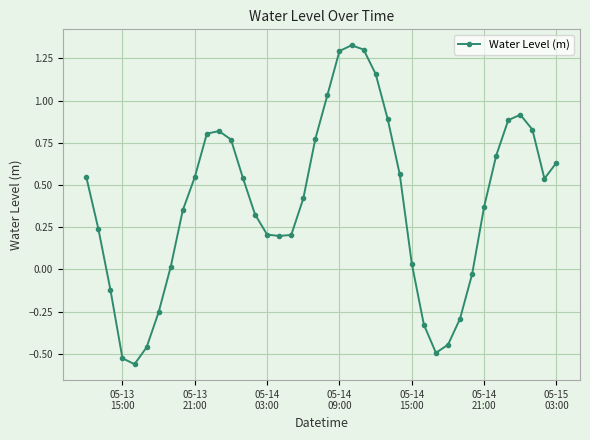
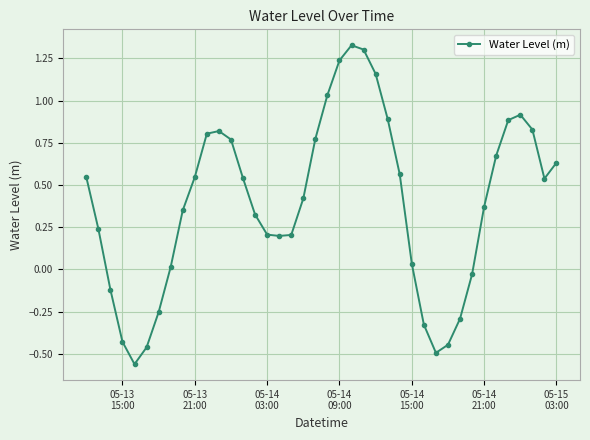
  {
-   "05-13 15:00": -0.53,
+   "05-13 15:00": -0.43,
    "05-13 21:00": 0.55,
    "05-14 03:00": 0.21,
-   "05-14 09:00": 1.29,
+   "05-14 09:00": 1.24,
    "05-14 15:00": 0.03,
    "05-14 21:00": 0.37,
    "05-15 03:00": 0.63
  }
